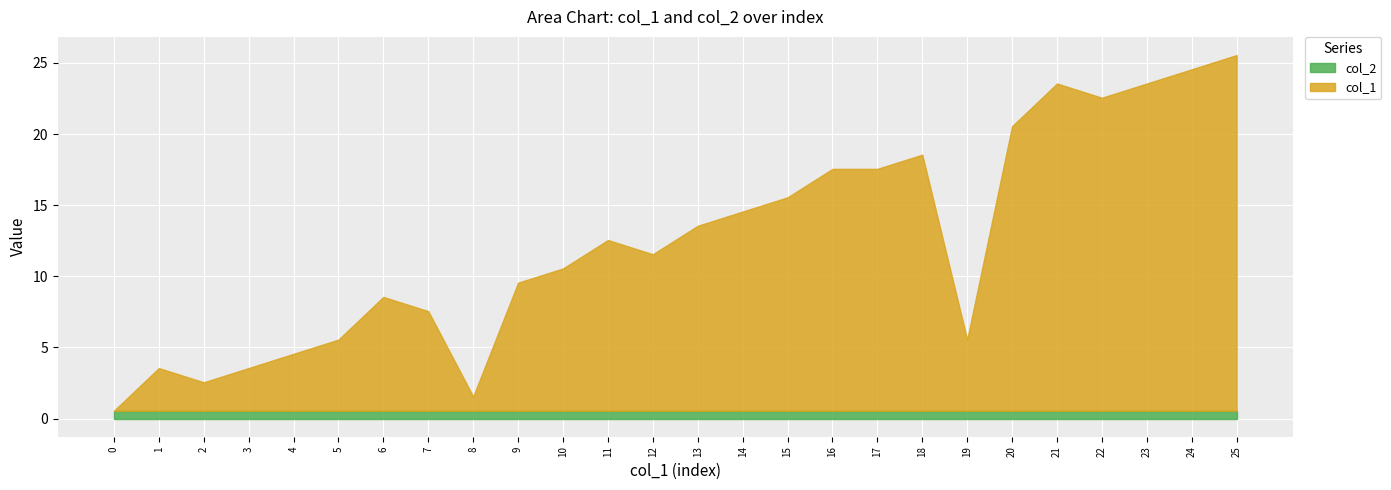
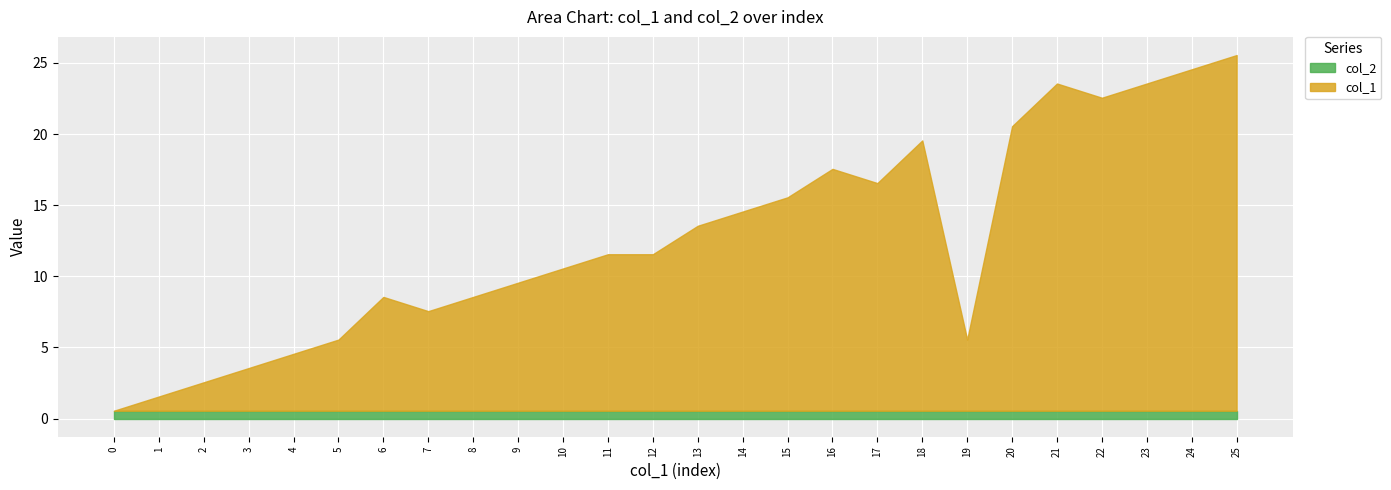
  {
    "col_2": {
      "1": 0.5,
      "2": 0.5,
      "3": 0.5,
      "4": 0.5,
      "5": 0.5,
      "6": 0.5,
      "7": 0.5,
      "8": 0.5,
      "9": 0.5,
      "10": 0.5,
      "11": 0.5,
      "12": 0.5,
      "13": 0.5,
      "14": 0.5,
      "15": 0.5,
      "16": 0.5,
      "17": 0.5,
      "18": 0.5,
      "19": 0.5,
      "20": 0.5,
      "21": 0.5,
      "22": 0.5,
      "23": 0.5,
      "24": 0.5,
      "25": 0.5
    },
    "col_1": {
-     "1": 3,
+     "1": 1,
      "2": 2,
      "3": 3,
      "4": 4,
      "5": 5,
      "6": 8,
      "7": 7,
-     "8": 1,
+     "8": 8,
      "9": 9,
      "10": 10,
-     "11": 12,
+     "11": 11,
      "12": 11,
      "13": 13,
      "14": 14,
      "15": 15,
      "16": 17,
-     "17": 17,
-     "18": 18,
+     "17": 16,
+     "18": 19,
      "19": 5,
      "20": 20,
      "21": 23,
      "22": 22,
      "23": 23,
      "24": 24,
      "25": 25
    }
  }
